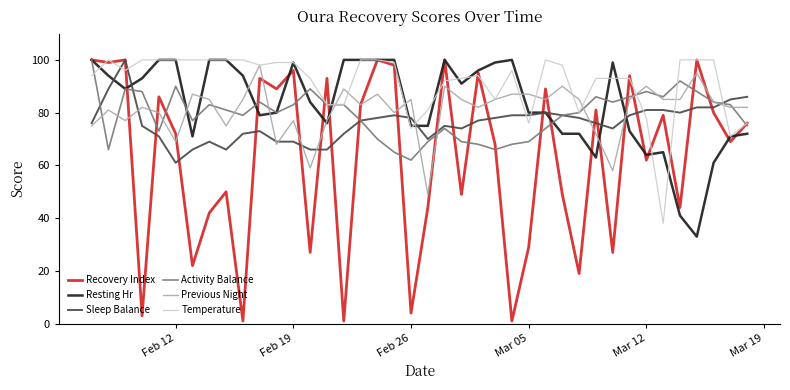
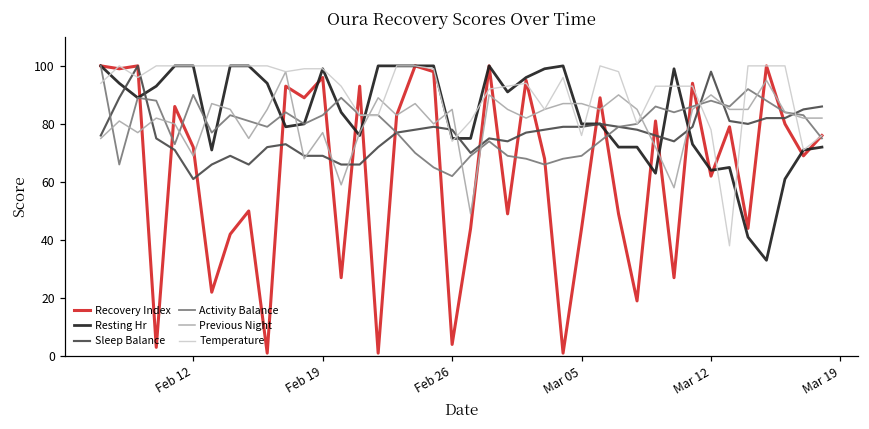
  {
    "Recovery Index": {
      "Feb 12": 72,
      "Feb 19": 96,
      "Feb 26": 4,
-     "Mar 05": 29,
+     "Mar 05": 44,
      "Mar 12": 62
    },
    "Resting Hr": {
      "Feb 26": 75,
      "Mar 05": 80,
      "Mar 12": 64
    },
    "Sleep Balance": {
      "Feb 12": 61,
      "Feb 19": 69,
      "Feb 26": 78,
      "Mar 05": 79,
-     "Mar 12": 81
+     "Mar 12": 98
    },
    "Activity Balance": {
      "Feb 12": 90,
      "Feb 19": 83,
      "Feb 26": 62,
      "Mar 05": 69,
      "Mar 12": 88
    }
  }
